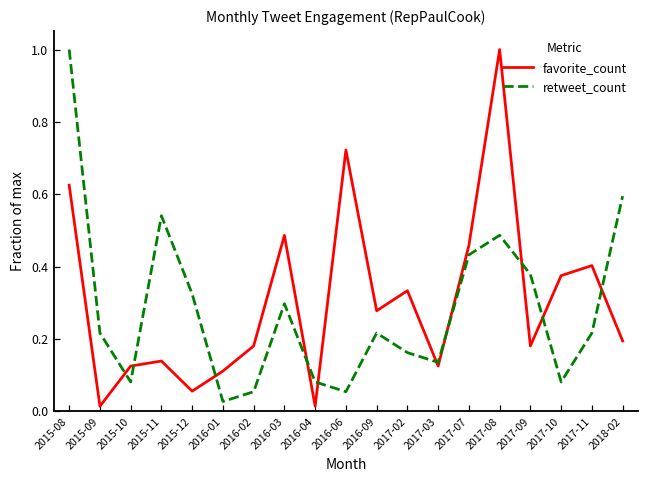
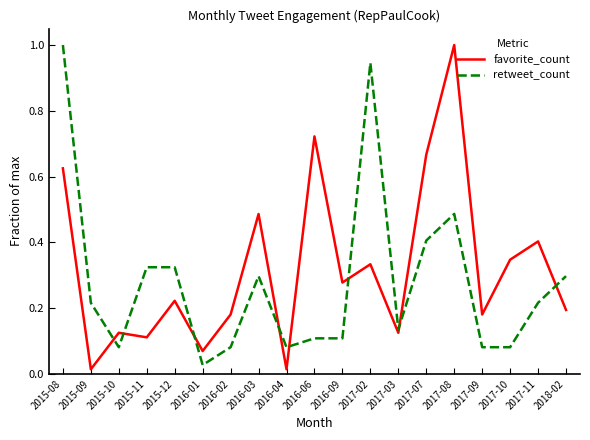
  {
    "favorite_count": {
      "2015-08": 0.63,
      "2015-09": 0.01,
      "2015-10": 0.13,
-     "2015-11": 0.14,
-     "2015-12": 0.06,
-     "2016-01": 0.11,
+     "2015-11": 0.11,
+     "2015-12": 0.22,
+     "2016-01": 0.07,
      "2016-02": 0.18,
      "2016-03": 0.49,
      "2016-04": 0.01,
      "2016-06": 0.72,
      "2016-09": 0.28,
      "2017-02": 0.33,
      "2017-03": 0.13,
-     "2017-07": 0.46,
+     "2017-07": 0.67,
      "2017-08": 1.00,
      "2017-09": 0.18,
-     "2017-10": 0.38,
+     "2017-10": 0.35,
      "2017-11": 0.40,
      "2018-02": 0.19
    },
    "retweet_count": {
      "2015-08": 1.00,
      "2015-09": 0.22,
      "2015-10": 0.08,
-     "2015-11": 0.54,
+     "2015-11": 0.32,
      "2015-12": 0.32,
      "2016-01": 0.03,
-     "2016-02": 0.05,
+     "2016-02": 0.08,
      "2016-03": 0.30,
      "2016-04": 0.08,
-     "2016-06": 0.05,
-     "2016-09": 0.22,
-     "2017-02": 0.16,
+     "2016-06": 0.11,
+     "2016-09": 0.11,
+     "2017-02": 0.95,
      "2017-03": 0.14,
-     "2017-07": 0.43,
+     "2017-07": 0.41,
      "2017-08": 0.49,
-     "2017-09": 0.38,
+     "2017-09": 0.08,
      "2017-10": 0.08,
      "2017-11": 0.22,
-     "2018-02": 0.59
+     "2018-02": 0.30
    }
  }
